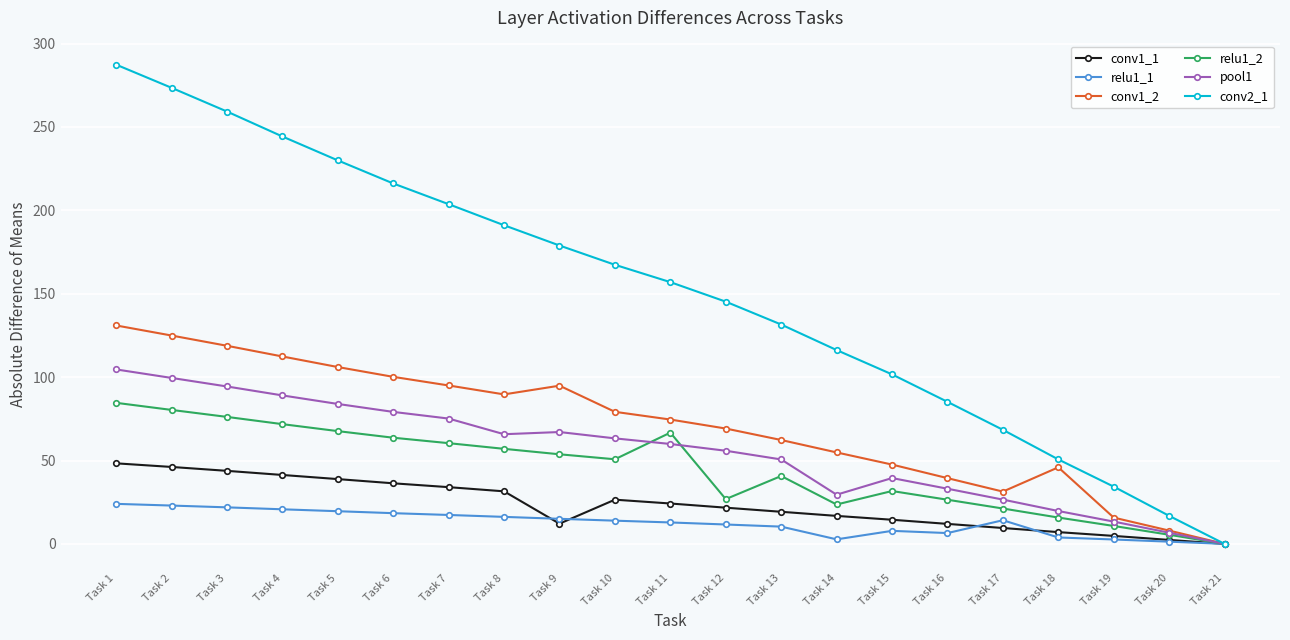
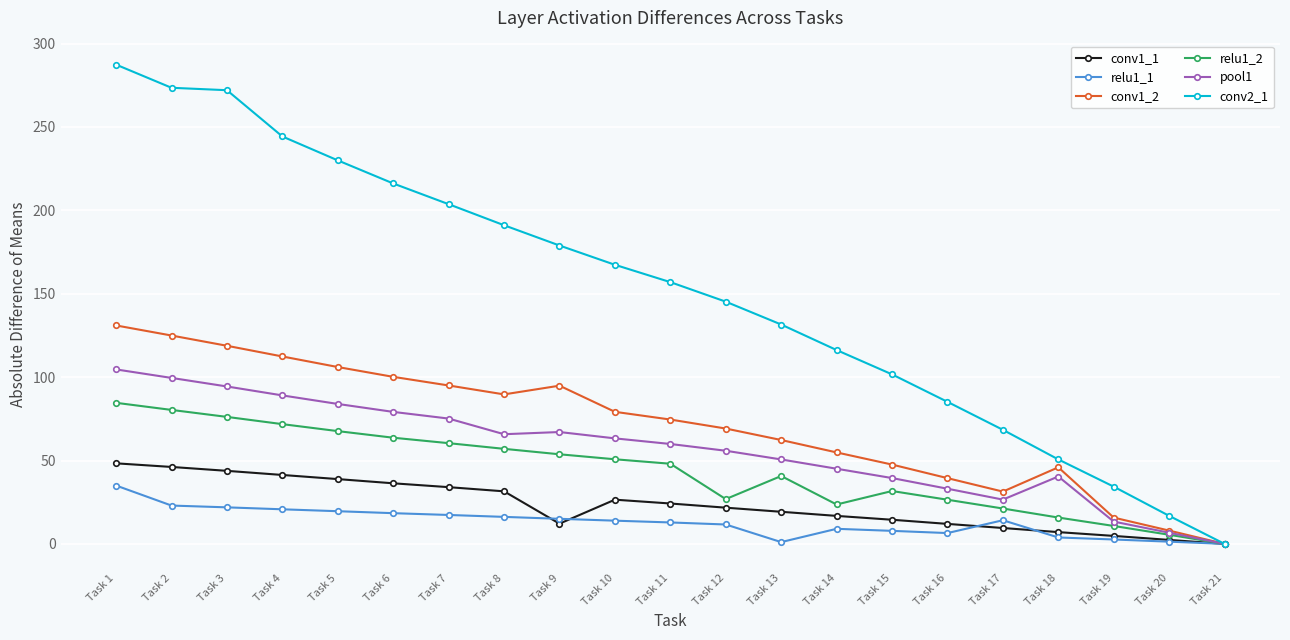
  {
    "conv1_1": {
      "Task 1": 48,
      "Task 2": 46,
      "Task 3": 44,
      "Task 4": 41,
      "Task 5": 39,
      "Task 6": 36,
      "Task 7": 34,
      "Task 8": 32,
      "Task 9": 12,
      "Task 10": 27,
      "Task 11": 24,
      "Task 12": 22,
      "Task 13": 19,
      "Task 14": 17,
      "Task 15": 14,
      "Task 16": 12,
      "Task 17": 10,
      "Task 18": 7,
      "Task 19": 5
    },
    "relu1_1": {
-     "Task 1": 24,
+     "Task 1": 35,
      "Task 2": 23,
      "Task 3": 22,
      "Task 4": 21,
      "Task 5": 20,
      "Task 6": 18,
      "Task 7": 17,
      "Task 8": 16,
      "Task 9": 15,
      "Task 10": 14,
      "Task 11": 13,
      "Task 12": 12,
-     "Task 13": 10,
-     "Task 14": 3,
+     "Task 13": 1,
+     "Task 14": 9,
      "Task 15": 8,
      "Task 16": 6,
      "Task 17": 14,
      "Task 18": 4,
      "Task 19": 3
    },
    "conv1_2": {
      "Task 1": 131,
      "Task 2": 125,
      "Task 3": 119,
      "Task 4": 112,
      "Task 5": 106,
      "Task 6": 100,
      "Task 7": 95,
      "Task 8": 90,
      "Task 9": 95,
      "Task 10": 79,
      "Task 11": 75,
      "Task 12": 69,
      "Task 13": 62,
      "Task 14": 55,
      "Task 15": 48,
      "Task 16": 39,
      "Task 17": 31,
      "Task 18": 46,
      "Task 19": 16
    },
    "relu1_2": {
      "Task 1": 85,
      "Task 2": 80,
      "Task 3": 76,
      "Task 4": 72,
      "Task 5": 68,
      "Task 6": 64,
      "Task 7": 60,
      "Task 8": 57,
      "Task 9": 54,
      "Task 10": 51,
-     "Task 11": 67,
+     "Task 11": 48,
      "Task 12": 27,
      "Task 13": 41,
      "Task 14": 24,
      "Task 15": 32,
      "Task 16": 26,
      "Task 17": 21,
      "Task 18": 16,
      "Task 19": 11
    },
    "pool1": {
      "Task 1": 105,
      "Task 2": 100,
      "Task 3": 94,
      "Task 4": 89,
      "Task 5": 84,
      "Task 6": 79,
      "Task 7": 75,
      "Task 8": 66,
      "Task 9": 67,
      "Task 10": 63,
      "Task 11": 60,
      "Task 12": 56,
      "Task 13": 51,
-     "Task 14": 29,
+     "Task 14": 45,
      "Task 15": 39,
      "Task 16": 33,
      "Task 17": 27,
-     "Task 18": 20,
+     "Task 18": 40,
      "Task 19": 13
    },
    "conv2_1": {
      "Task 1": 287,
      "Task 2": 274,
-     "Task 3": 259,
+     "Task 3": 272,
      "Task 4": 244,
      "Task 5": 230,
      "Task 6": 216,
      "Task 7": 204,
      "Task 8": 191,
      "Task 9": 179,
      "Task 10": 167,
      "Task 11": 157,
      "Task 12": 145,
      "Task 13": 132,
      "Task 14": 116,
      "Task 15": 102,
      "Task 16": 85,
      "Task 17": 68,
      "Task 18": 51,
      "Task 19": 34,
      "Task 20": 17
    }
  }
